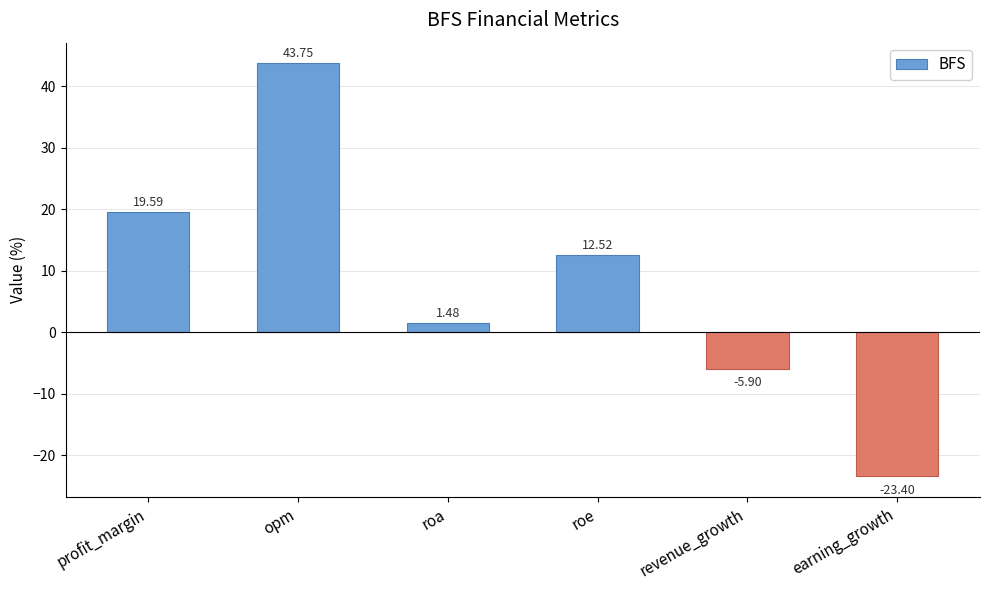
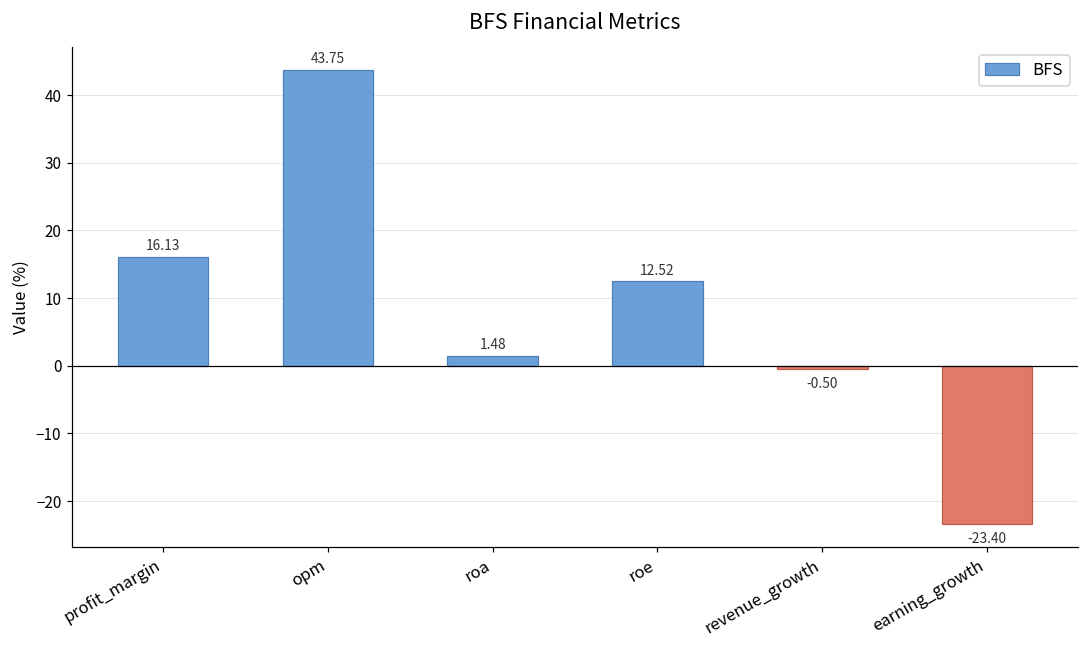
  {
-   "profit_margin": 19.59,
+   "profit_margin": 16.13,
    "opm": 43.75,
    "roa": 1.48,
    "roe": 12.52,
-   "revenue_growth": -5.90,
+   "revenue_growth": -0.50,
    "earning_growth": -23.40
  }
